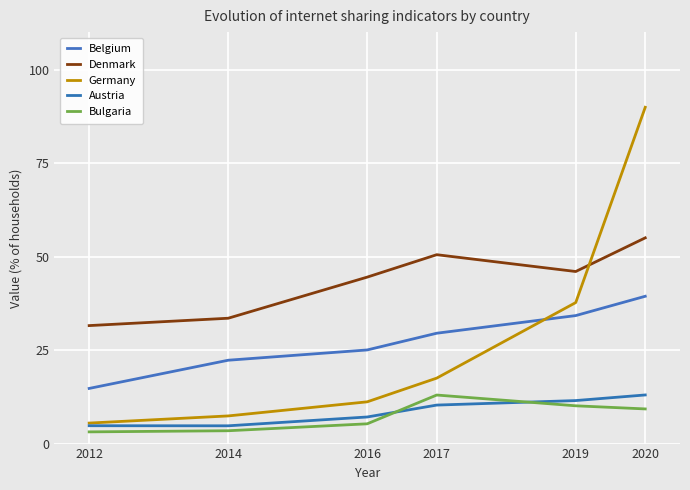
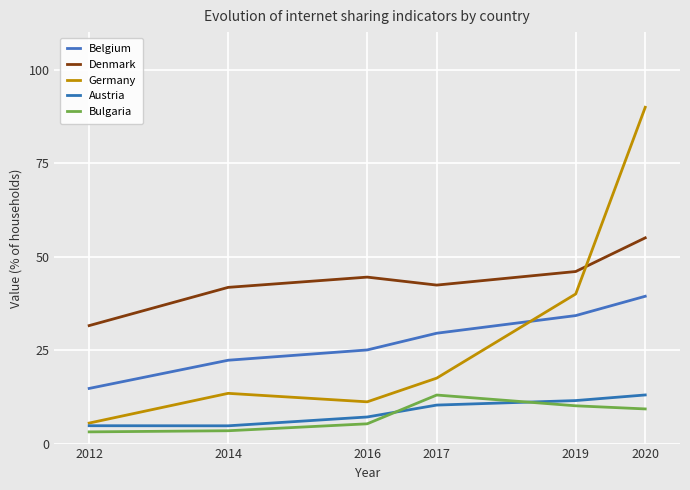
  {
    "Denmark": {
      "2012": 32,
-     "2014": 34,
+     "2014": 42,
      "2016": 45,
-     "2017": 50,
+     "2017": 42,
      "2019": 46,
      "2020": 55
    },
    "Germany": {
      "2012": 5,
-     "2014": 7,
+     "2014": 13,
      "2016": 11,
      "2017": 18,
-     "2019": 38,
+     "2019": 40,
      "2020": 90
    },
    "Bulgaria": {
      "2012": 3,
      "2014": 3,
      "2016": 5,
      "2017": 13,
      "2019": 10,
      "2020": 9
    }
  }
